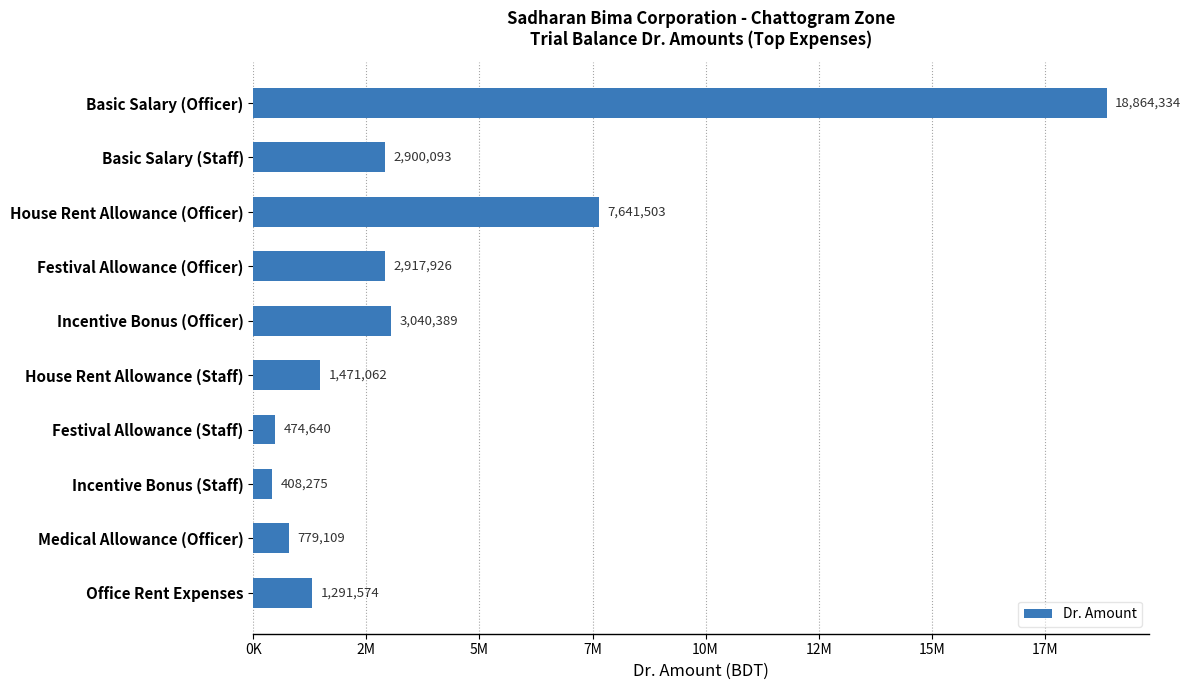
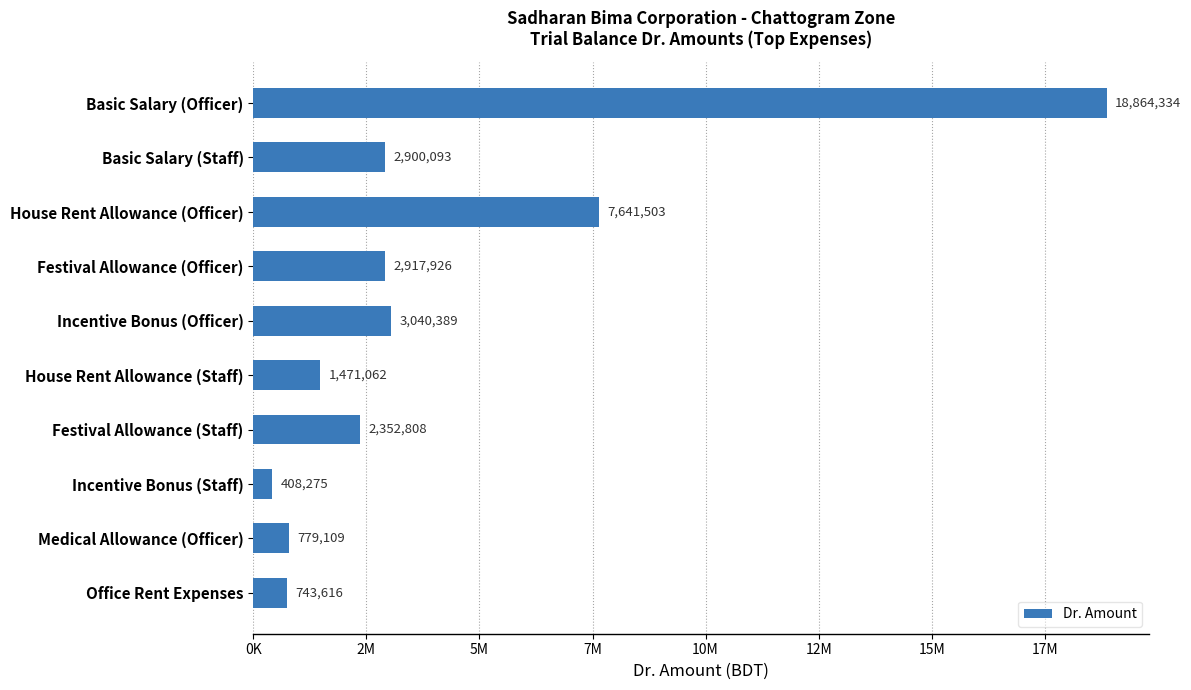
  {
    "Basic Salary (Officer)": "18,864,334",
    "Basic Salary (Staff)": "2,900,093",
    "House Rent Allowance (Officer)": "7,641,503",
    "Festival Allowance (Officer)": "2,917,926",
    "Incentive Bonus (Officer)": "3,040,389",
    "House Rent Allowance (Staff)": "1,471,062",
-   "Festival Allowance (Staff)": "474,640",
+   "Festival Allowance (Staff)": "2,352,808",
    "Incentive Bonus (Staff)": "408,275",
    "Medical Allowance (Officer)": "779,109",
-   "Office Rent Expenses": "1,291,574"
+   "Office Rent Expenses": "743,616"
  }
